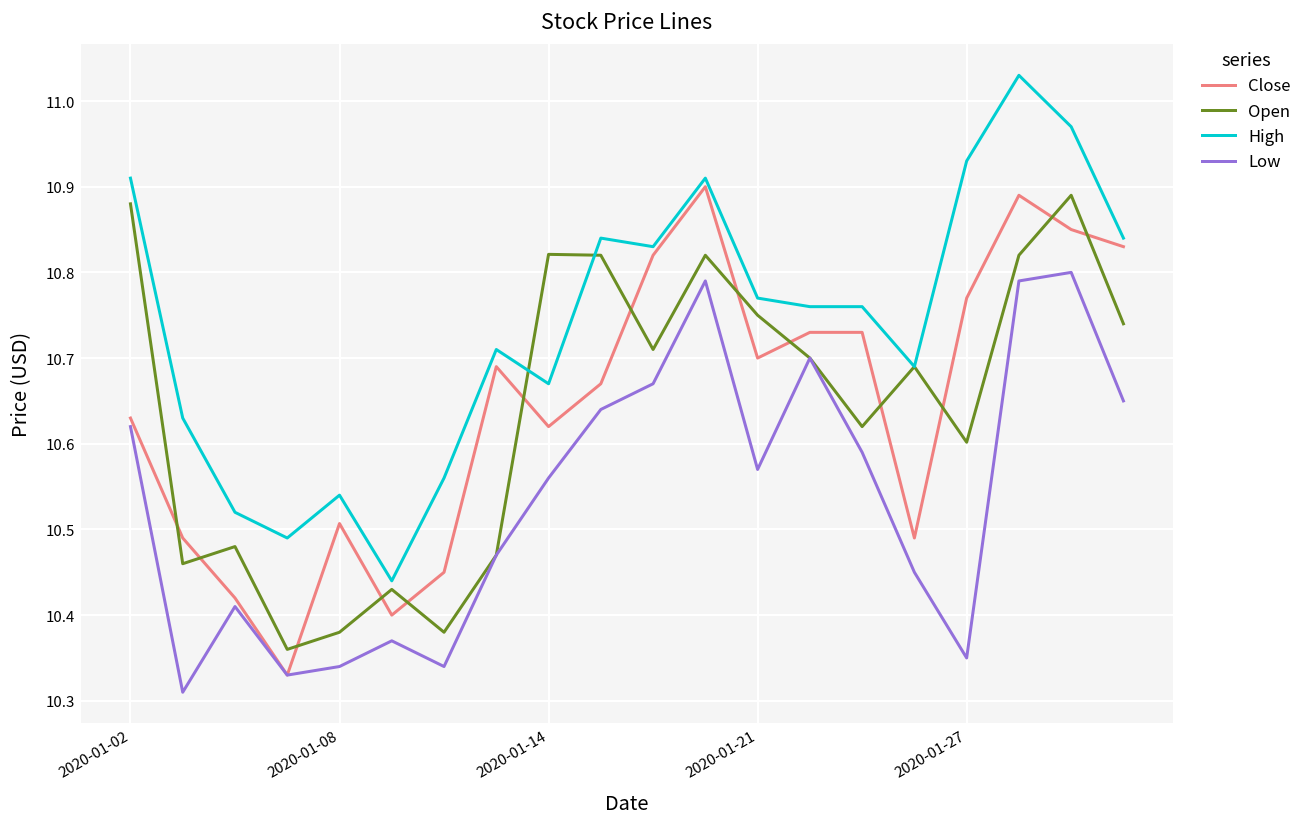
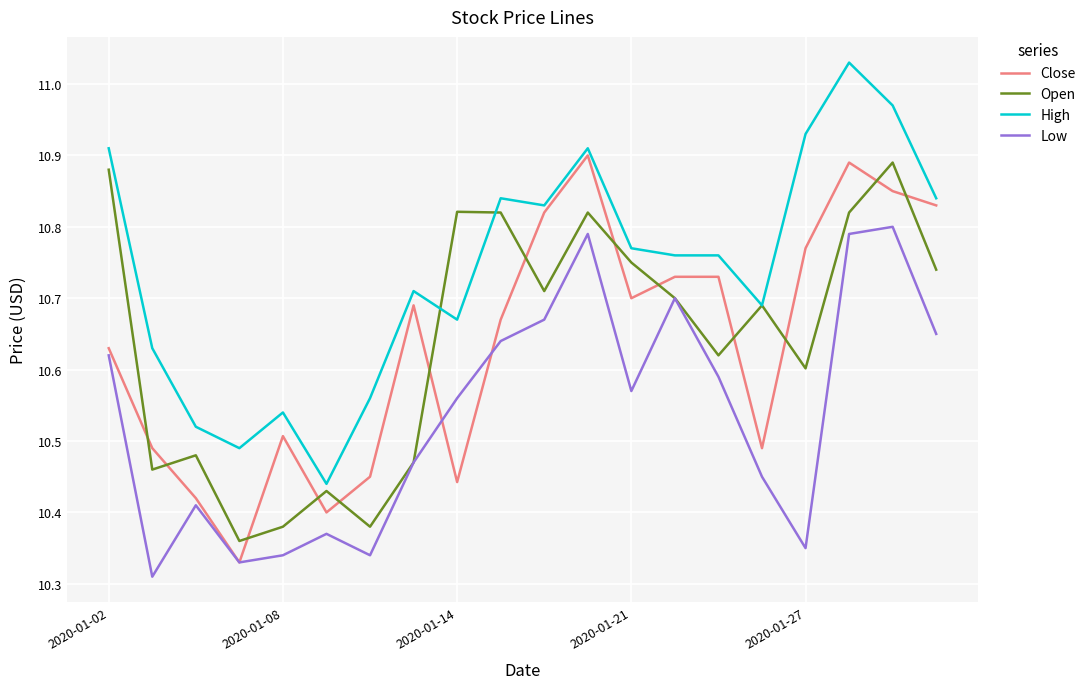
  {
    "Close": {
      "2020-01-02": 10.63,
      "2020-01-08": 10.51,
-     "2020-01-14": 10.62,
+     "2020-01-14": 10.44,
      "2020-01-21": 10.70,
      "2020-01-27": 10.77
    },
    "Open": {
      "2020-01-02": 10.88,
      "2020-01-08": 10.38,
      "2020-01-14": 10.82,
      "2020-01-21": 10.75,
      "2020-01-27": 10.60
    },
    "High": {
      "2020-01-02": 10.91,
      "2020-01-08": 10.54,
      "2020-01-14": 10.67,
      "2020-01-21": 10.77,
      "2020-01-27": 10.93
    },
    "Low": {
      "2020-01-02": 10.62,
      "2020-01-08": 10.34,
      "2020-01-14": 10.56,
      "2020-01-21": 10.57,
      "2020-01-27": 10.35
    }
  }
